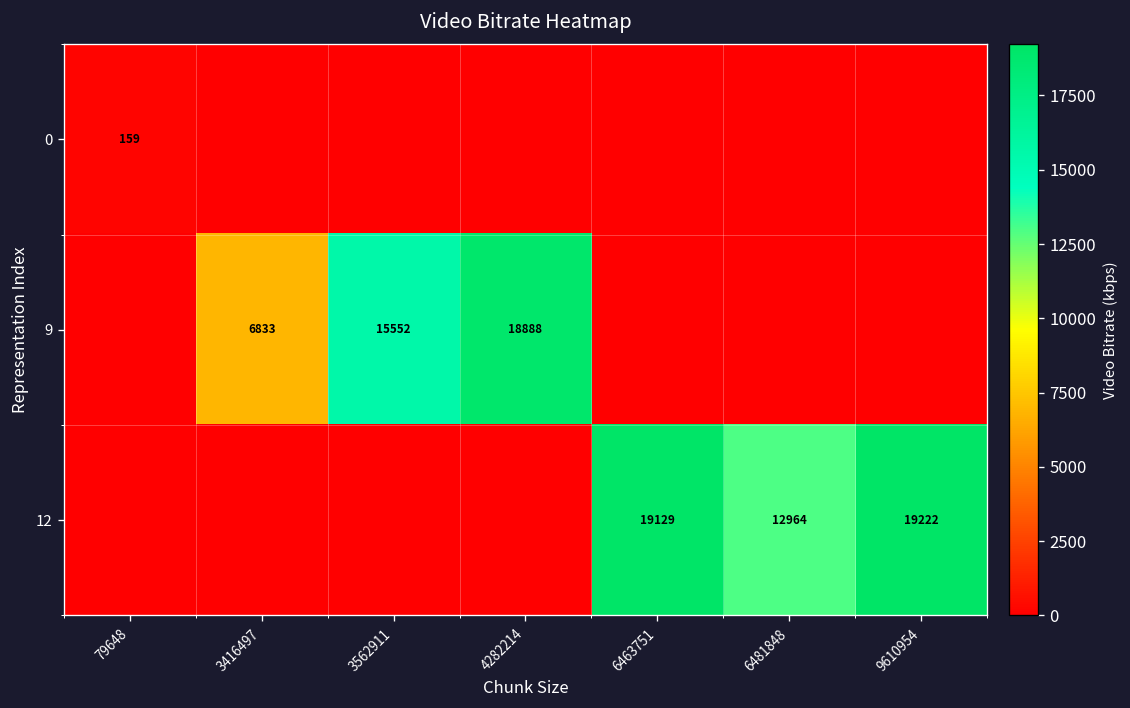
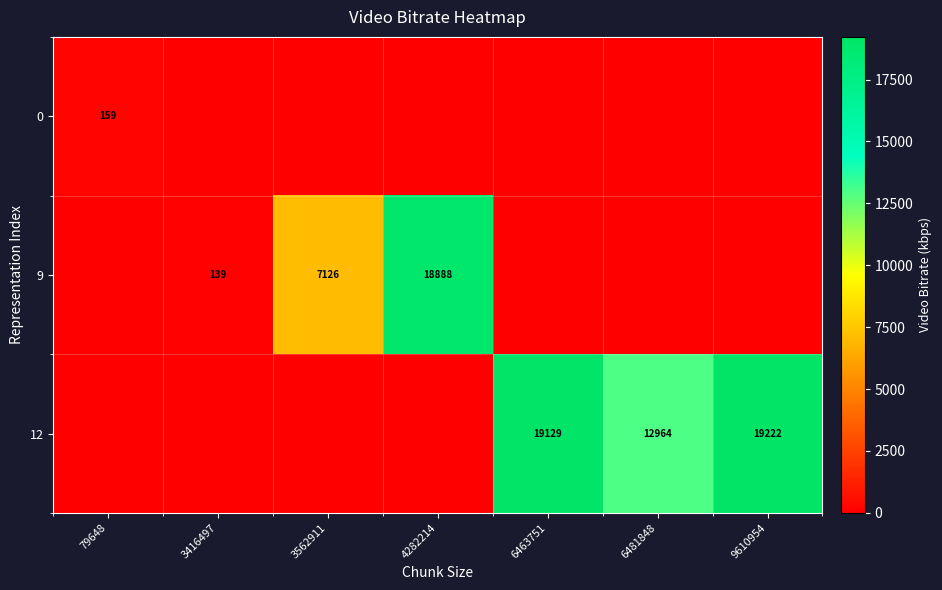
  {
    "0": {
      "79648": 159
    },
    "9": {
-     "3416497": 6833,
-     "3562911": 15552,
+     "3416497": 139,
+     "3562911": 7126,
      "4282214": 18888
    },
    "12": {
      "6463751": 19129,
      "6481848": 12964,
      "9610954": 19222
    }
  }
